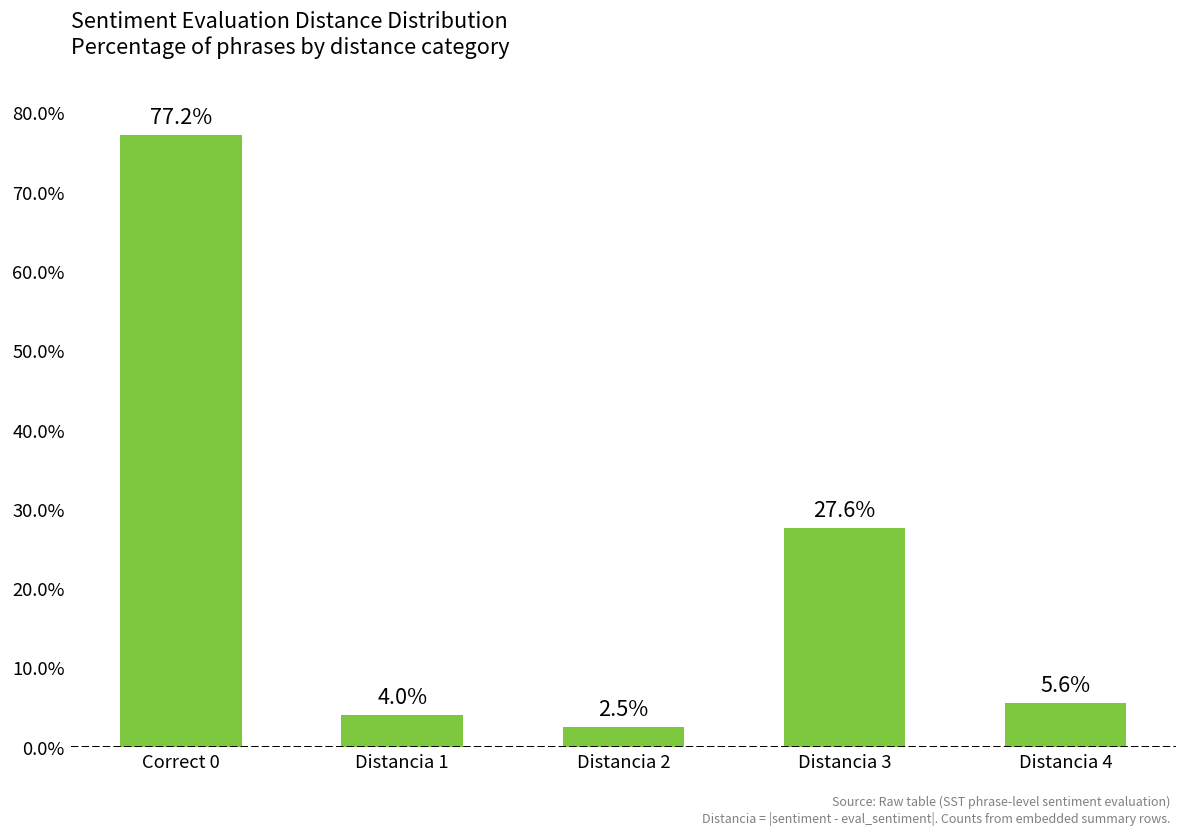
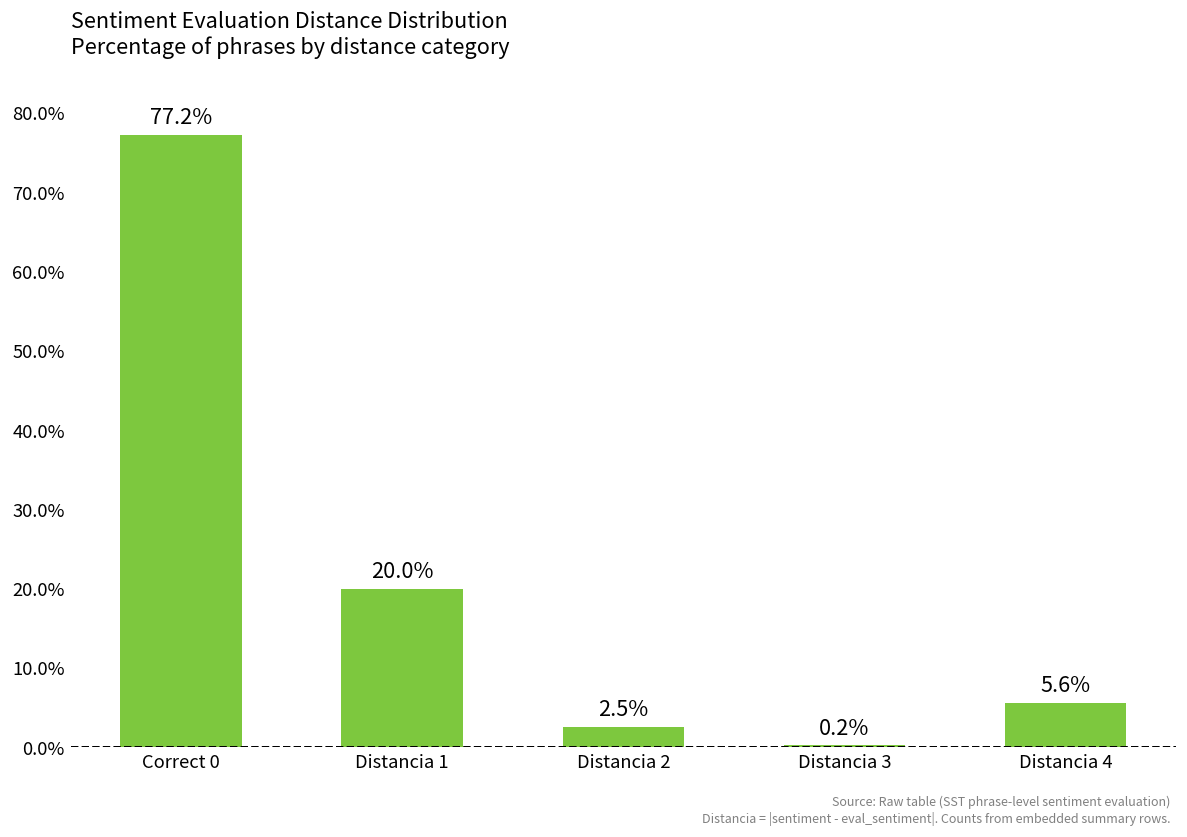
  {
    "Correct 0": "77.2%",
-   "Distancia 1": "4.0%",
+   "Distancia 1": "20.0%",
    "Distancia 2": "2.5%",
-   "Distancia 3": "27.6%",
+   "Distancia 3": "0.2%",
    "Distancia 4": "5.6%"
  }
